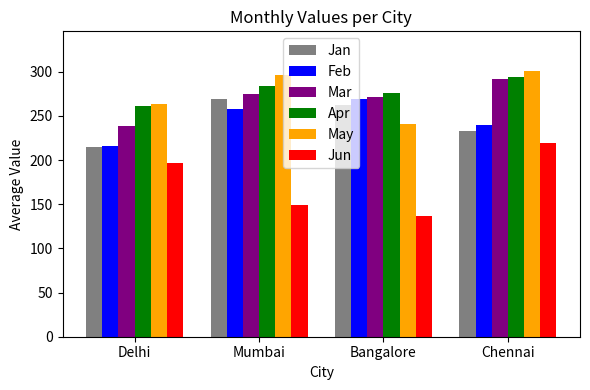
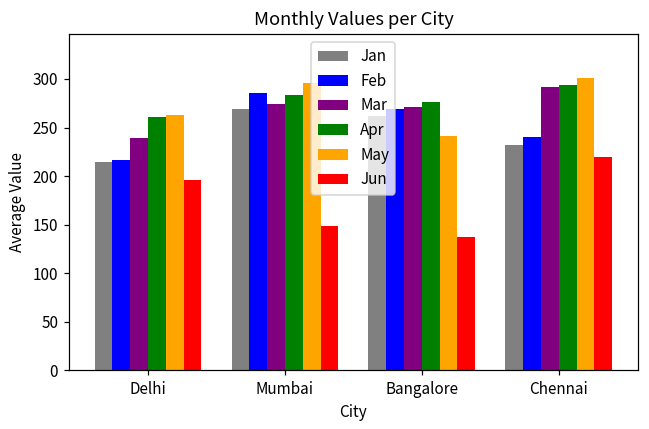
  {
    "Jan": {
      "Delhi": 210,
      "Mumbai": 270,
      "Chennai": 230
    },
    "Feb": {
      "Delhi": 220,
-     "Mumbai": 260,
+     "Mumbai": 290,
      "Chennai": 240
    },
    "Mar": {
      "Delhi": 240,
      "Mumbai": 270,
      "Bangalore": 270,
      "Chennai": 290
    },
    "Apr": {
      "Delhi": 260,
      "Mumbai": 280,
      "Bangalore": 280,
      "Chennai": 290
    },
    "May": {
      "Delhi": 260,
      "Bangalore": 240,
      "Chennai": 300
    },
    "Jun": {
      "Delhi": 200,
      "Mumbai": 150,
      "Bangalore": 140,
      "Chennai": 220
    }
  }
